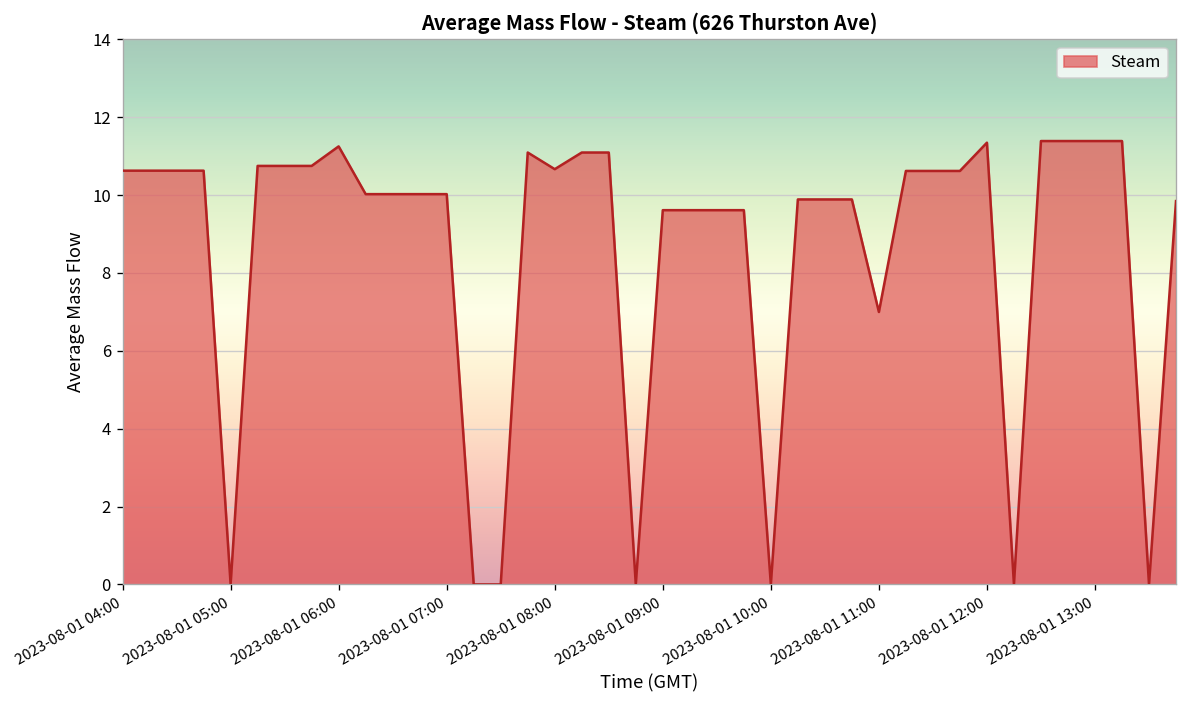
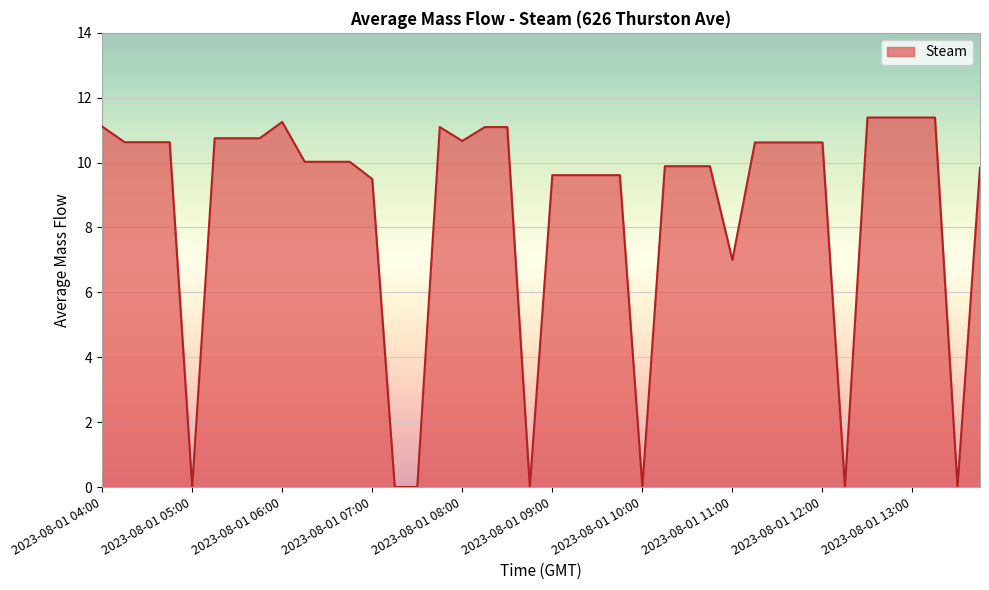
  {
-   "2023-08-01 04:00": 10.6,
+   "2023-08-01 04:00": 11.1,
    "2023-08-01 05:00": 0.0,
    "2023-08-01 06:00": 11.3,
-   "2023-08-01 07:00": 10.0,
+   "2023-08-01 07:00": 9.5,
    "2023-08-01 08:00": 10.7,
    "2023-08-01 09:00": 9.6,
    "2023-08-01 10:00": 0.0,
    "2023-08-01 11:00": 7.0,
-   "2023-08-01 12:00": 11.3,
+   "2023-08-01 12:00": 10.6,
    "2023-08-01 13:00": 11.4
  }
